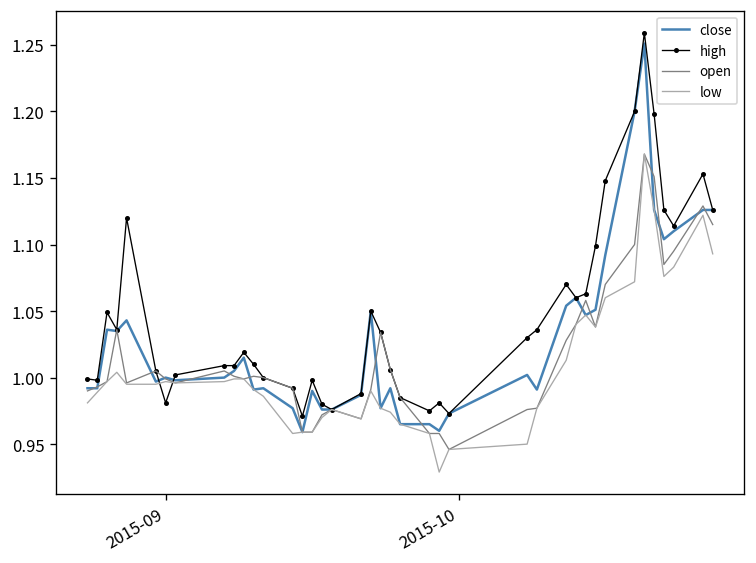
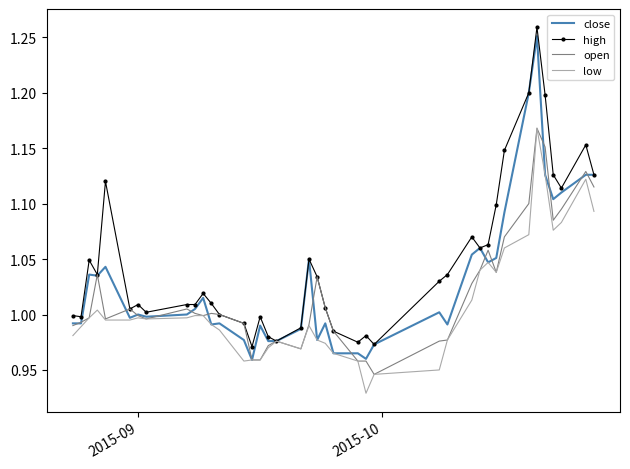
  {
    "high": {
-     "2015-09": 0.981
+     "2015-09": 1.009
    }
  }
